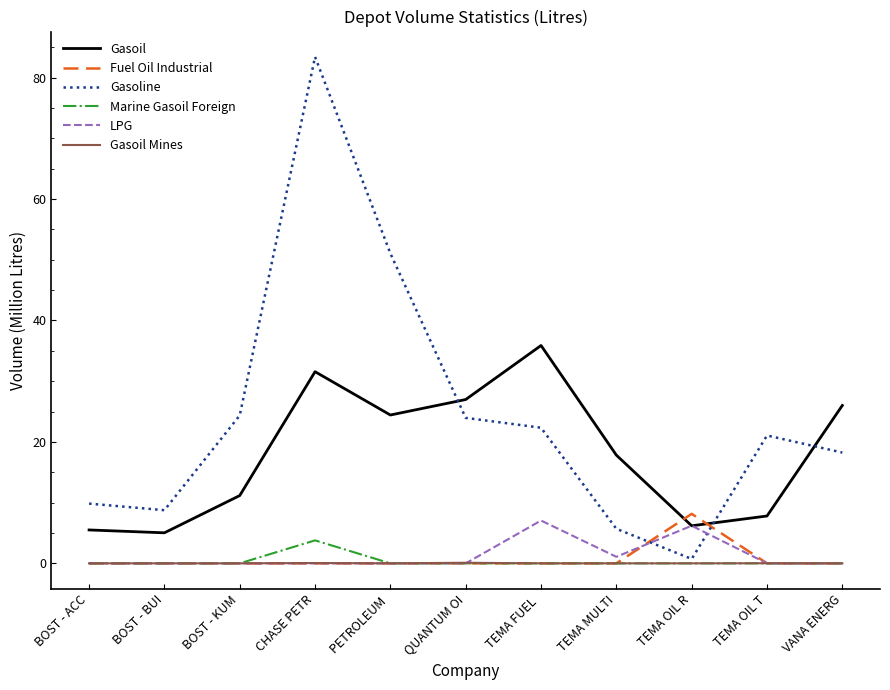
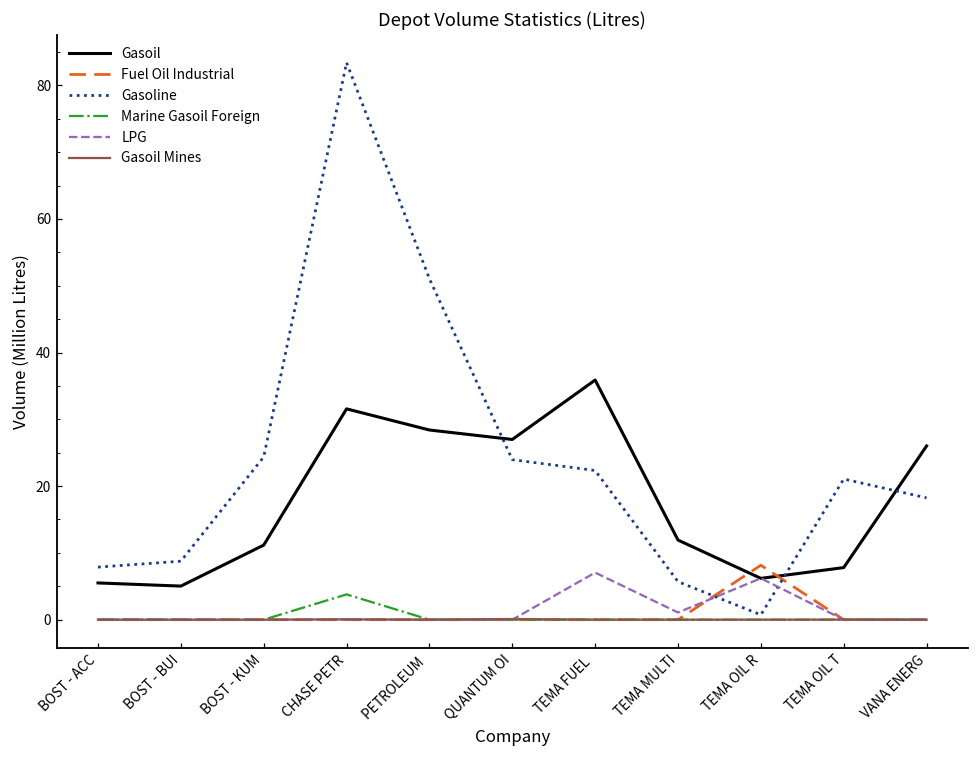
  {
    "Gasoil": {
      "BOST - ACC": 6,
      "BOST - BUI": 5,
      "BOST - KUM": 11,
      "CHASE PETR": 32,
-     "PETROLEUM": 24,
+     "PETROLEUM": 28,
      "QUANTUM OI": 27,
      "TEMA FUEL": 36,
-     "TEMA MULTI": 18,
+     "TEMA MULTI": 12,
      "TEMA OIL T": 8,
      "VANA ENERG": 26
    },
    "Fuel Oil Industrial": {
      "TEMA OIL R": 8
    },
    "Gasoline": {
-     "BOST - ACC": 10,
+     "BOST - ACC": 8,
      "BOST - BUI": 9,
      "BOST - KUM": 24,
      "CHASE PETR": 83,
      "PETROLEUM": 51,
      "QUANTUM OI": 24,
      "TEMA FUEL": 22,
      "TEMA MULTI": 6,
      "TEMA OIL R": 1,
      "TEMA OIL T": 21,
      "VANA ENERG": 18
    },
    "Marine Gasoil Foreign": {
      "CHASE PETR": 4
    },
    "LPG": {
      "TEMA FUEL": 7,
      "TEMA MULTI": 1
    }
  }
